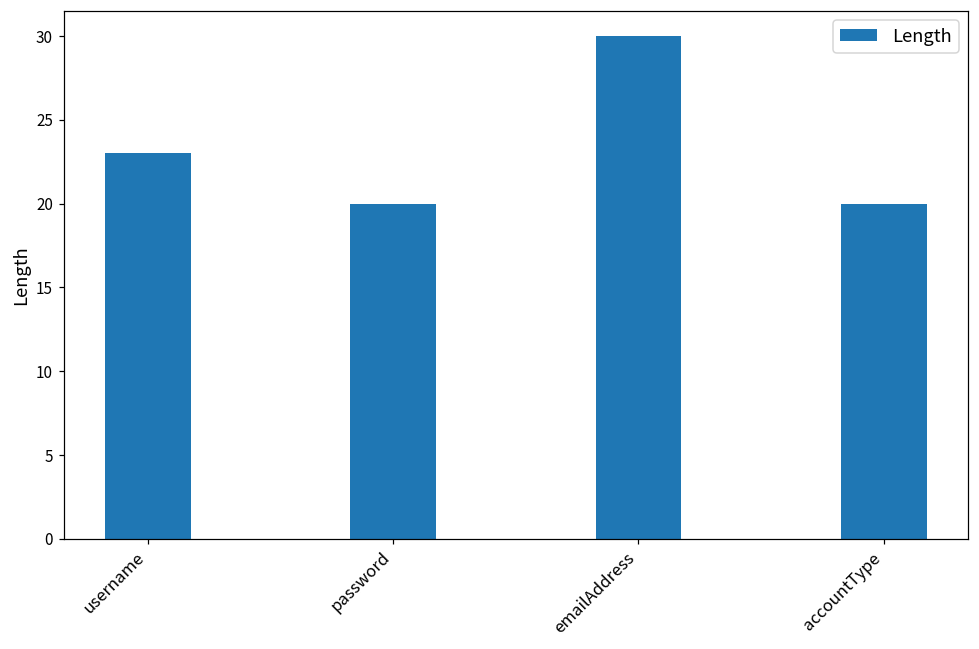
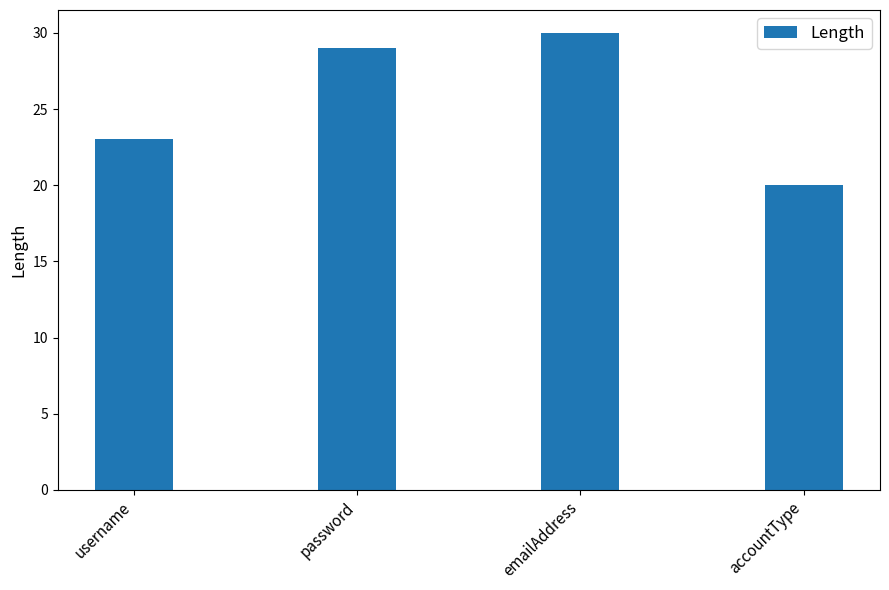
  {
    "username": 23,
-   "password": 20,
+   "password": 29,
    "emailAddress": 30,
    "accountType": 20
  }
